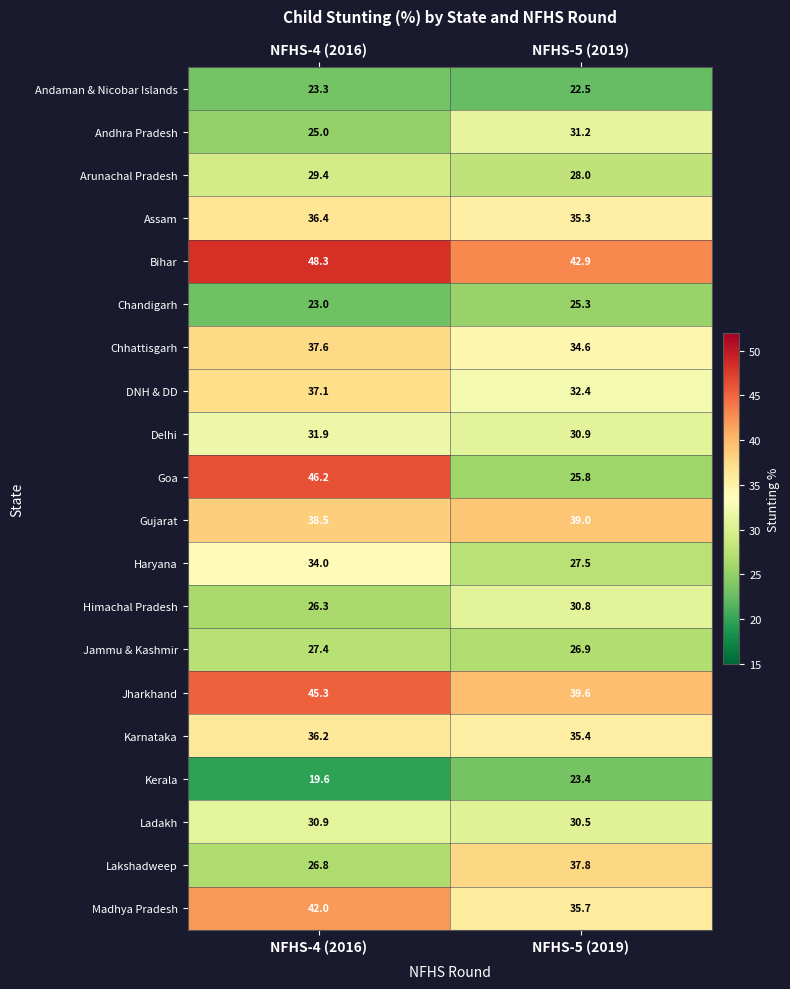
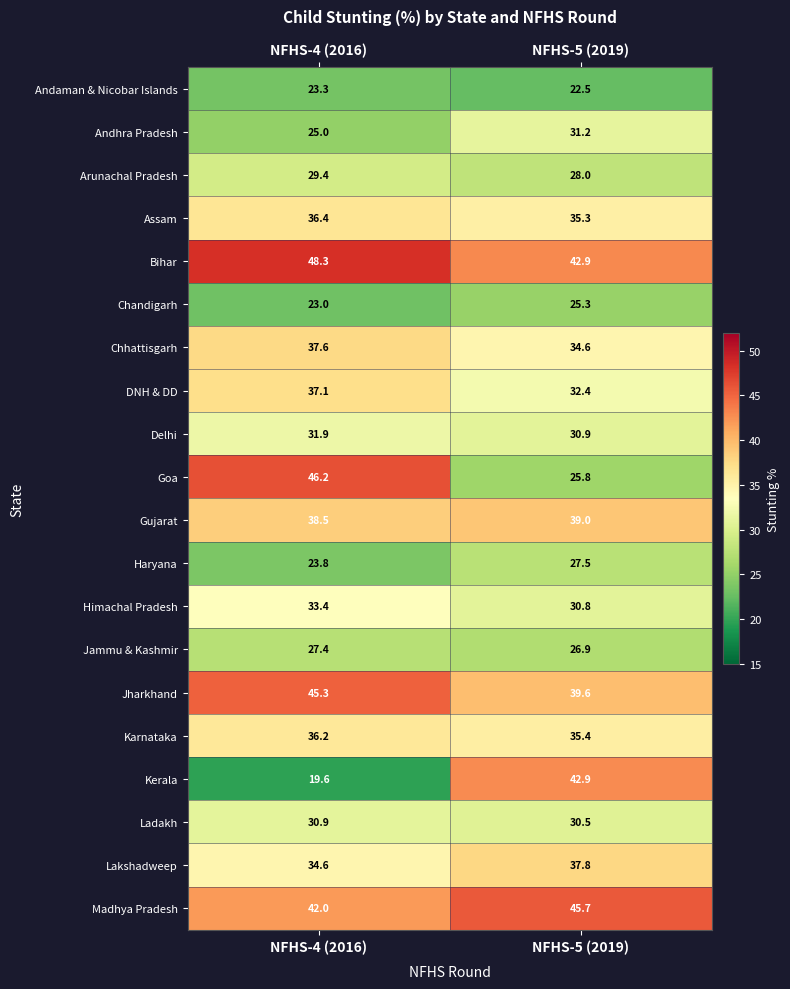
  {
    "Andaman & Nicobar Islands": {
      "NFHS-4 (2016)": 23.3,
      "NFHS-5 (2019)": 22.5
    },
    "Andhra Pradesh": {
      "NFHS-4 (2016)": 25.0,
      "NFHS-5 (2019)": 31.2
    },
    "Arunachal Pradesh": {
      "NFHS-4 (2016)": 29.4,
      "NFHS-5 (2019)": 28.0
    },
    "Assam": {
      "NFHS-4 (2016)": 36.4,
      "NFHS-5 (2019)": 35.3
    },
    "Bihar": {
      "NFHS-4 (2016)": 48.3,
      "NFHS-5 (2019)": 42.9
    },
    "Chandigarh": {
      "NFHS-4 (2016)": 23.0,
      "NFHS-5 (2019)": 25.3
    },
    "Chhattisgarh": {
      "NFHS-4 (2016)": 37.6,
      "NFHS-5 (2019)": 34.6
    },
    "DNH & DD": {
      "NFHS-4 (2016)": 37.1,
      "NFHS-5 (2019)": 32.4
    },
    "Delhi": {
      "NFHS-4 (2016)": 31.9,
      "NFHS-5 (2019)": 30.9
    },
    "Goa": {
      "NFHS-4 (2016)": 46.2,
      "NFHS-5 (2019)": 25.8
    },
    "Gujarat": {
      "NFHS-4 (2016)": 38.5,
      "NFHS-5 (2019)": 39.0
    },
    "Haryana": {
-     "NFHS-4 (2016)": 34.0,
+     "NFHS-4 (2016)": 23.8,
      "NFHS-5 (2019)": 27.5
    },
    "Himachal Pradesh": {
-     "NFHS-4 (2016)": 26.3,
+     "NFHS-4 (2016)": 33.4,
      "NFHS-5 (2019)": 30.8
    },
    "Jammu & Kashmir": {
      "NFHS-4 (2016)": 27.4,
      "NFHS-5 (2019)": 26.9
    },
    "Jharkhand": {
      "NFHS-4 (2016)": 45.3,
      "NFHS-5 (2019)": 39.6
    },
    "Karnataka": {
      "NFHS-4 (2016)": 36.2,
      "NFHS-5 (2019)": 35.4
    },
    "Kerala": {
      "NFHS-4 (2016)": 19.6,
-     "NFHS-5 (2019)": 23.4
+     "NFHS-5 (2019)": 42.9
    },
    "Ladakh": {
      "NFHS-4 (2016)": 30.9,
      "NFHS-5 (2019)": 30.5
    },
    "Lakshadweep": {
-     "NFHS-4 (2016)": 26.8,
+     "NFHS-4 (2016)": 34.6,
      "NFHS-5 (2019)": 37.8
    },
    "Madhya Pradesh": {
      "NFHS-4 (2016)": 42.0,
-     "NFHS-5 (2019)": 35.7
+     "NFHS-5 (2019)": 45.7
    }
  }
